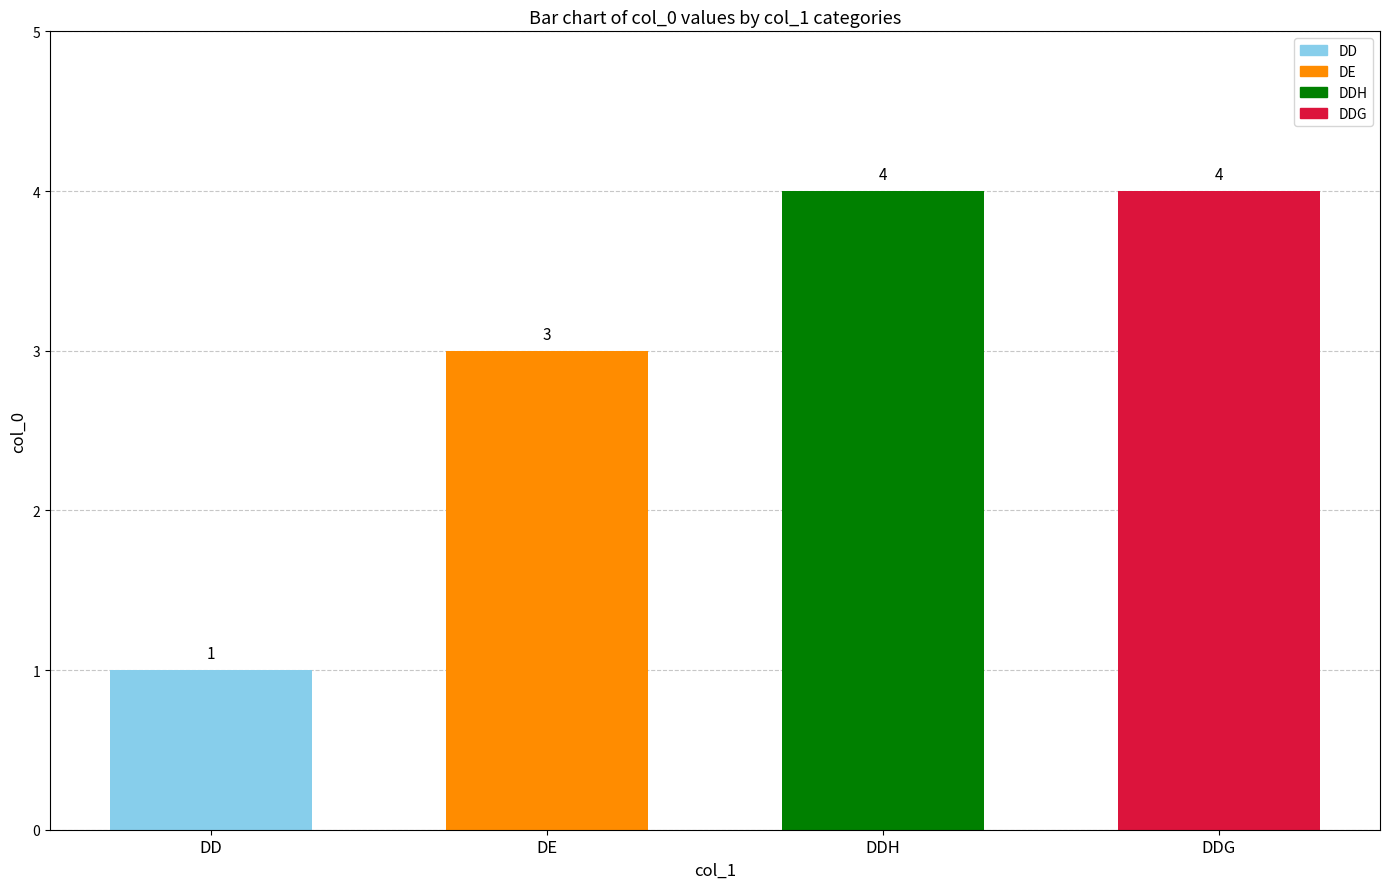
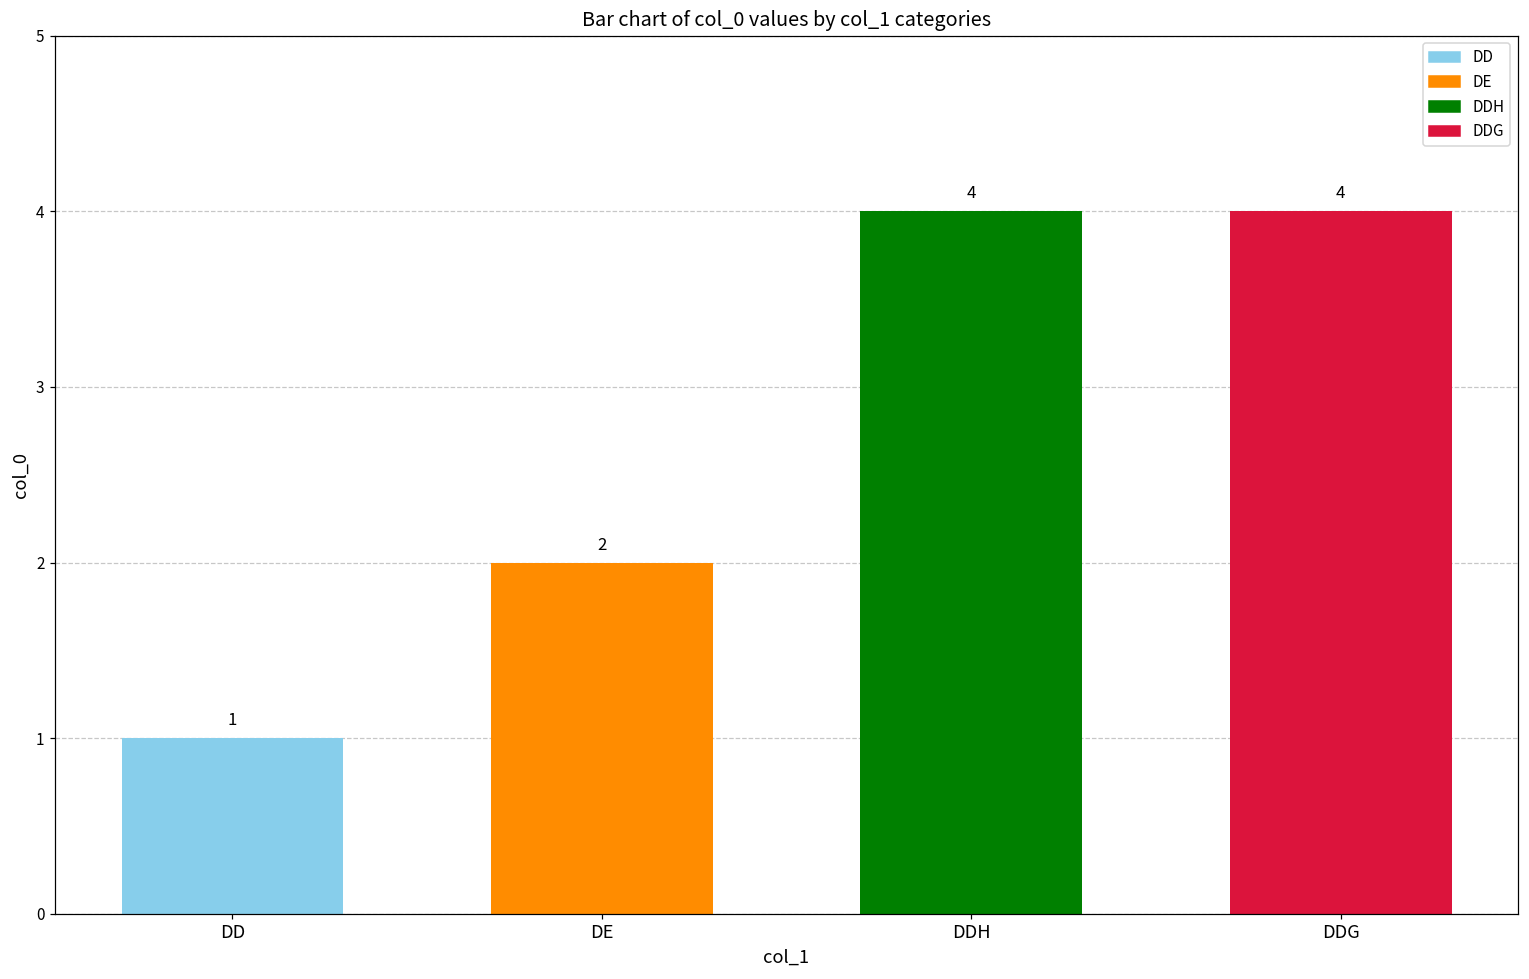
  {
    "DD": 1,
-   "DE": 3,
+   "DE": 2,
    "DDH": 4,
    "DDG": 4
  }
